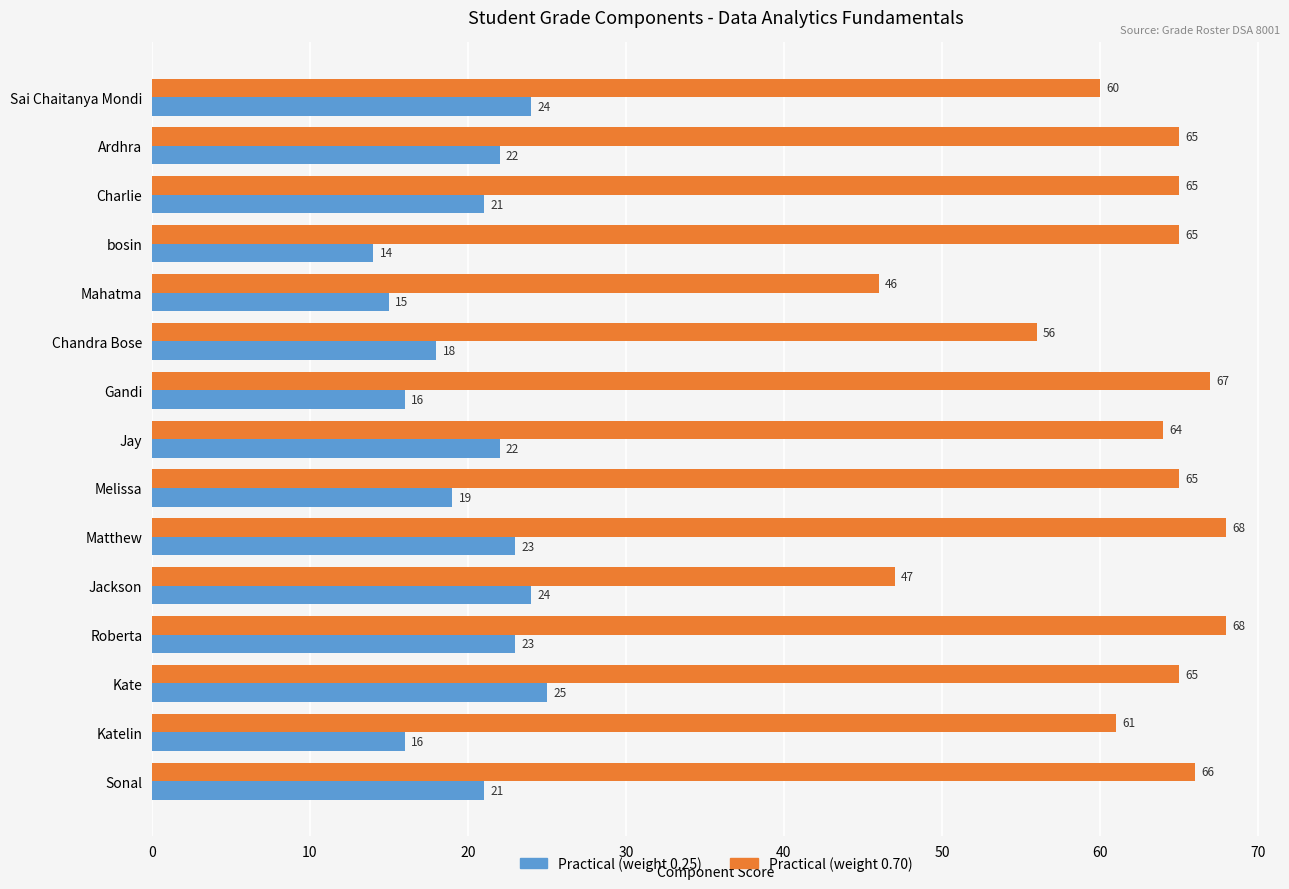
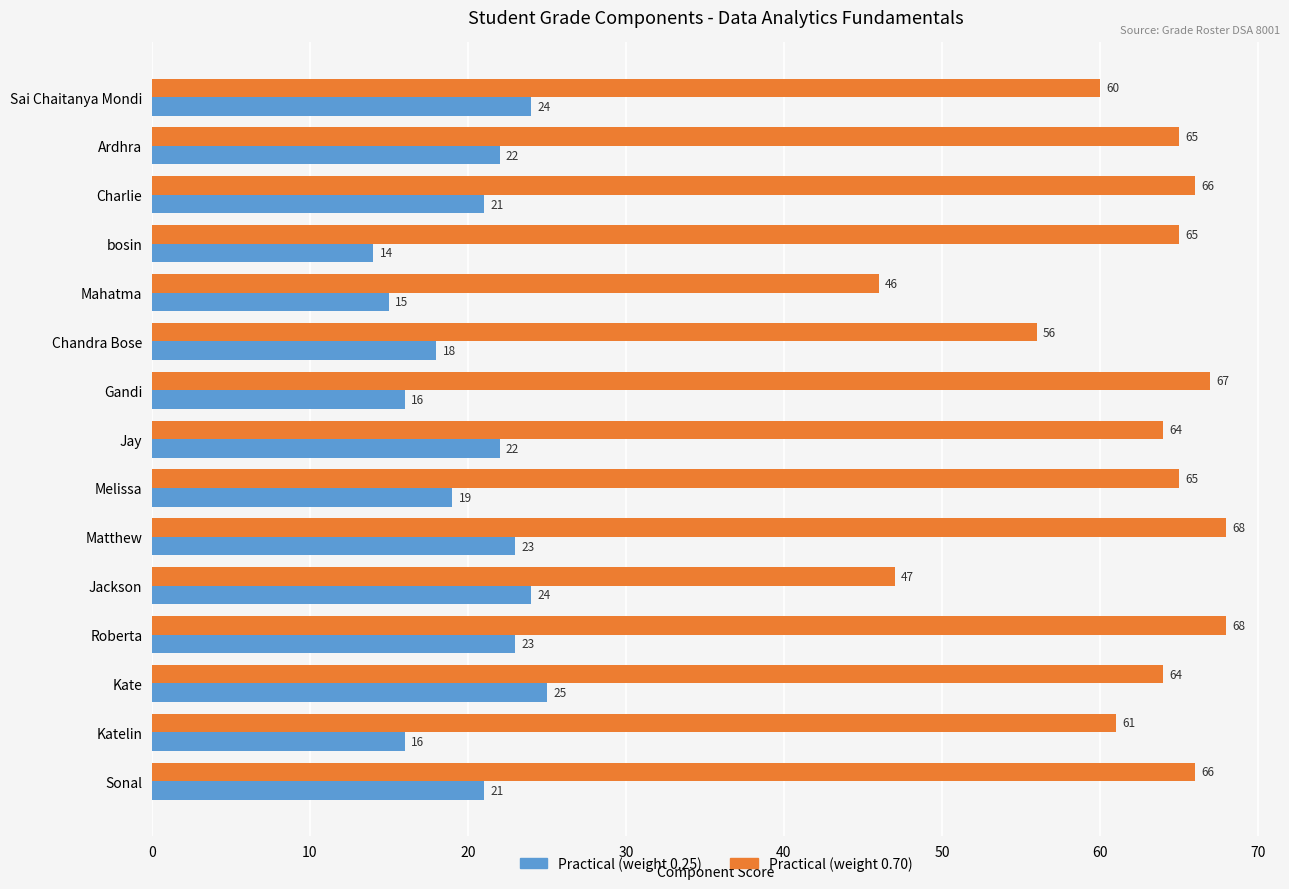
  {
    "Practical (weight 0.25)": {
      "Sai Chaitanya Mondi": 24,
      "Ardhra": 22,
      "Charlie": 21,
      "bosin": 14,
      "Mahatma": 15,
      "Chandra Bose": 18,
      "Gandi": 16,
      "Jay": 22,
      "Melissa": 19,
      "Matthew": 23,
      "Jackson": 24,
      "Roberta": 23,
      "Kate": 25,
      "Katelin": 16,
      "Sonal": 21
    },
    "Practical (weight 0.70)": {
      "Sai Chaitanya Mondi": 60,
      "Ardhra": 65,
-     "Charlie": 65,
+     "Charlie": 66,
      "bosin": 65,
      "Mahatma": 46,
      "Chandra Bose": 56,
      "Gandi": 67,
      "Jay": 64,
      "Melissa": 65,
      "Matthew": 68,
      "Jackson": 47,
      "Roberta": 68,
-     "Kate": 65,
+     "Kate": 64,
      "Katelin": 61,
      "Sonal": 66
    }
  }
